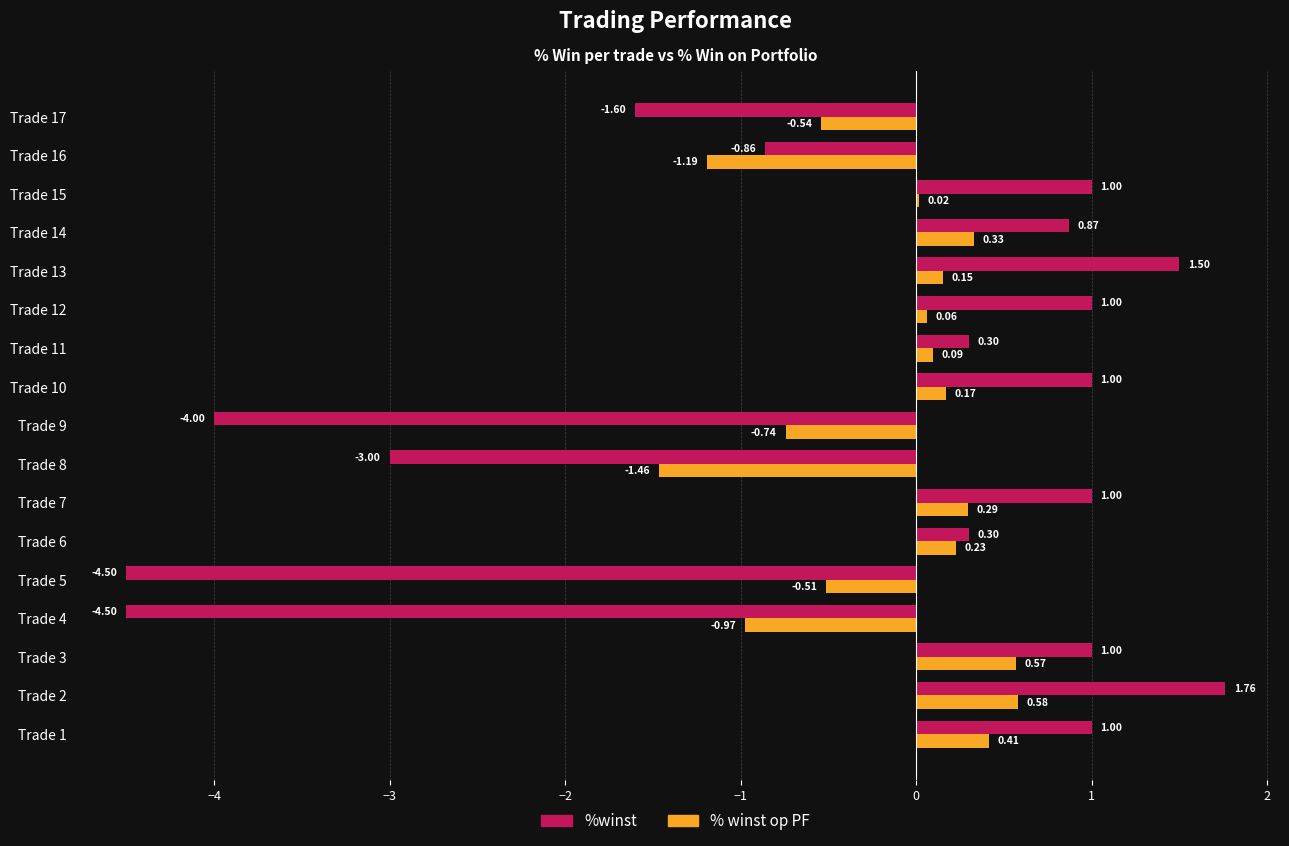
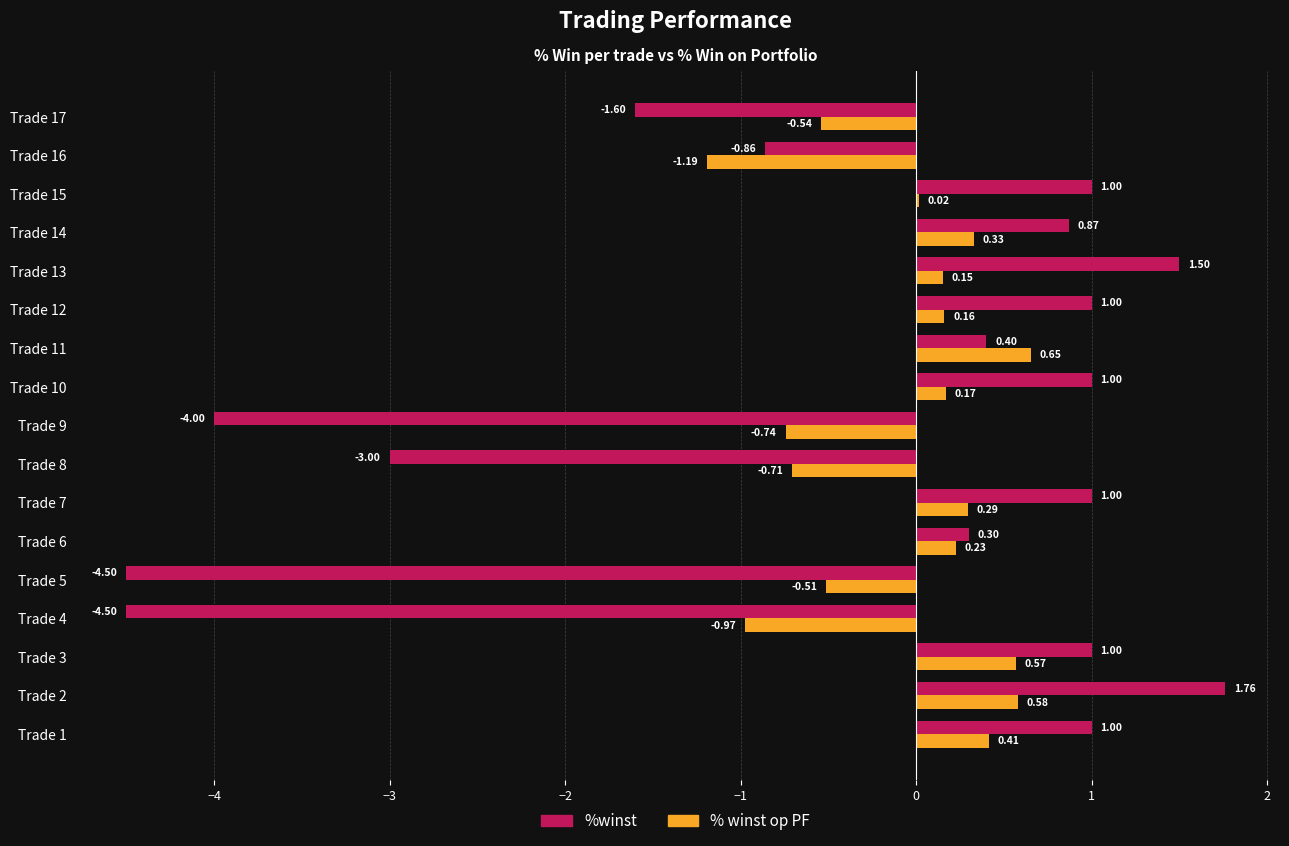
  {
    "%winst": {
      "Trade 17": -1.60,
      "Trade 16": -0.86,
      "Trade 15": 1.00,
      "Trade 14": 0.87,
      "Trade 13": 1.50,
      "Trade 12": 1.00,
-     "Trade 11": 0.30,
+     "Trade 11": 0.40,
      "Trade 10": 1.00,
      "Trade 9": -4.00,
      "Trade 8": -3.00,
      "Trade 7": 1.00,
      "Trade 6": 0.30,
      "Trade 5": -4.50,
      "Trade 4": -4.50,
      "Trade 3": 1.00,
      "Trade 2": 1.76,
      "Trade 1": 1.00
    },
    "% winst op PF": {
      "Trade 17": -0.54,
      "Trade 16": -1.19,
      "Trade 15": 0.02,
      "Trade 14": 0.33,
      "Trade 13": 0.15,
-     "Trade 12": 0.06,
-     "Trade 11": 0.09,
+     "Trade 12": 0.16,
+     "Trade 11": 0.65,
      "Trade 10": 0.17,
      "Trade 9": -0.74,
-     "Trade 8": -1.46,
+     "Trade 8": -0.71,
      "Trade 7": 0.29,
      "Trade 6": 0.23,
      "Trade 5": -0.51,
      "Trade 4": -0.97,
      "Trade 3": 0.57,
      "Trade 2": 0.58,
      "Trade 1": 0.41
    }
  }
